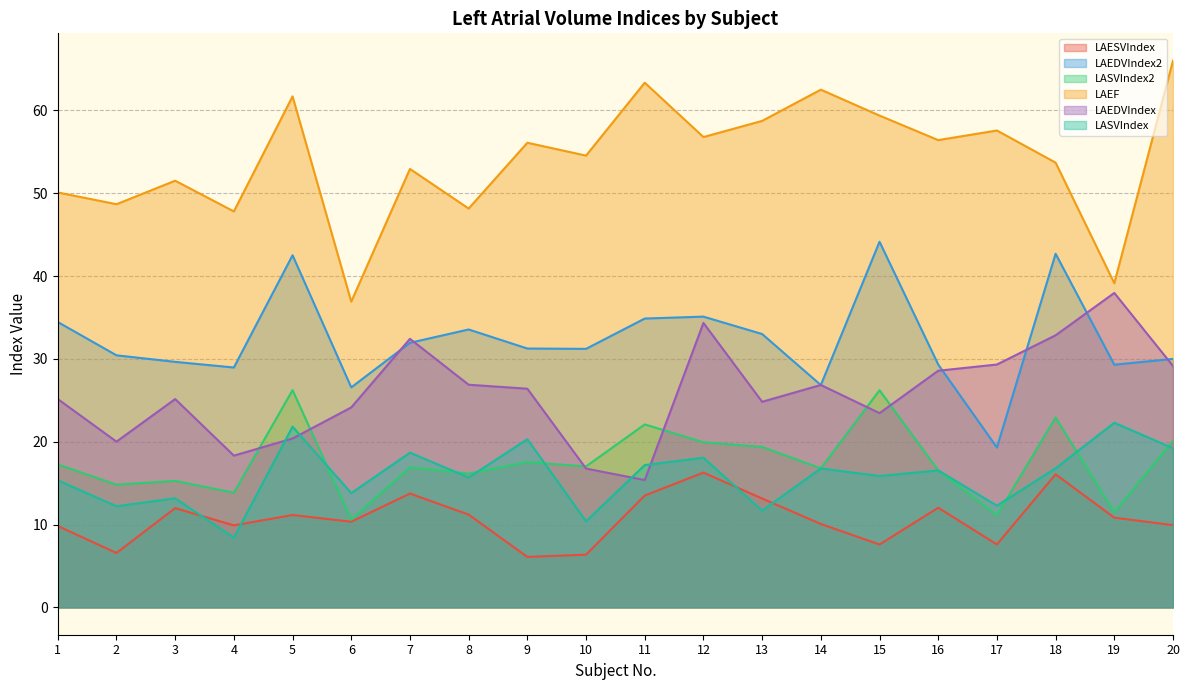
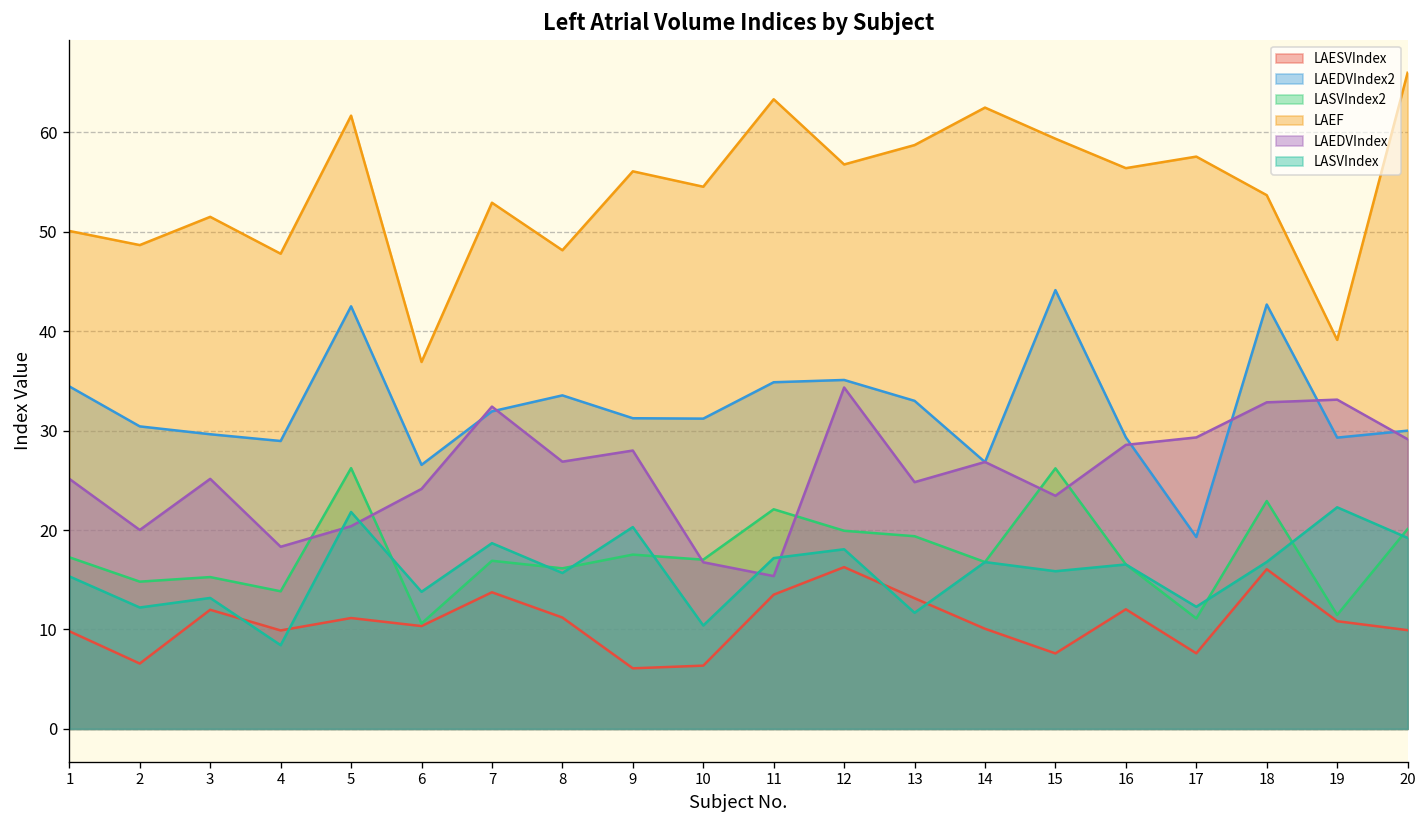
  {
    "LAEDVIndex": {
      "1": 25,
      "2": 20,
      "3": 25,
      "4": 18,
      "5": 20,
      "6": 24,
      "7": 32,
      "8": 27,
-     "9": 26,
+     "9": 28,
      "11": 15,
      "12": 34,
      "13": 25,
      "15": 23,
      "16": 29,
      "17": 29,
      "18": 33,
-     "19": 38,
+     "19": 33,
      "20": 29
    }
  }
